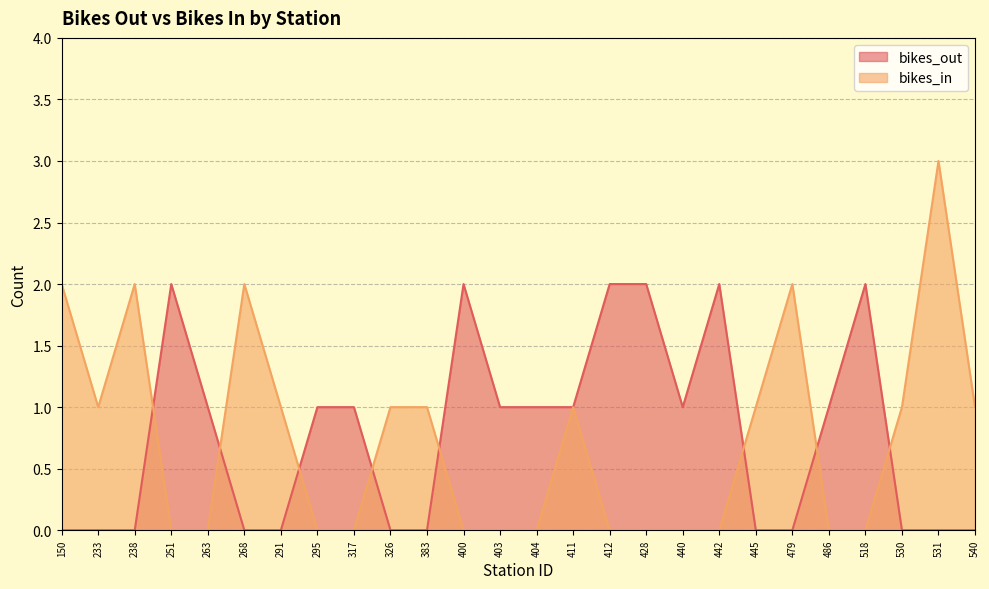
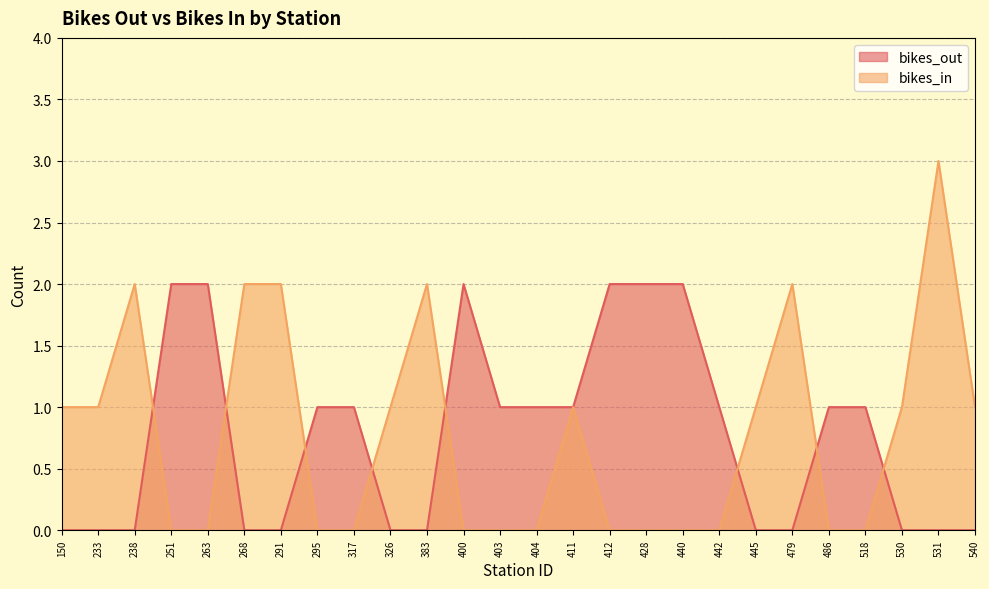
  {
    "bikes_out": {
      "150": 0,
      "233": 0,
      "238": 0,
      "251": 2,
-     "263": 1,
+     "263": 2,
      "268": 0,
      "291": 0,
      "295": 1,
      "317": 1,
      "326": 0,
      "383": 0,
      "400": 2,
      "403": 1,
      "404": 1,
      "412": 2,
      "428": 2,
-     "440": 1,
-     "442": 2,
+     "440": 2,
+     "442": 1,
      "445": 0,
      "479": 0,
      "486": 1,
-     "518": 2,
+     "518": 1,
      "530": 0,
      "531": 0,
      "540": 0
    },
    "bikes_in": {
-     "150": 2,
+     "150": 1,
      "233": 1,
      "238": 2,
      "251": 0,
      "263": 0,
      "268": 2,
-     "291": 1,
+     "291": 2,
      "295": 0,
      "317": 0,
      "326": 1,
-     "383": 1,
+     "383": 2,
      "400": 0,
      "403": 0,
      "404": 0,
      "412": 0,
      "428": 0,
      "440": 0,
      "442": 0,
      "445": 1,
      "479": 2,
      "486": 0,
      "518": 0,
      "530": 1,
      "531": 3,
      "540": 1
    }
  }
